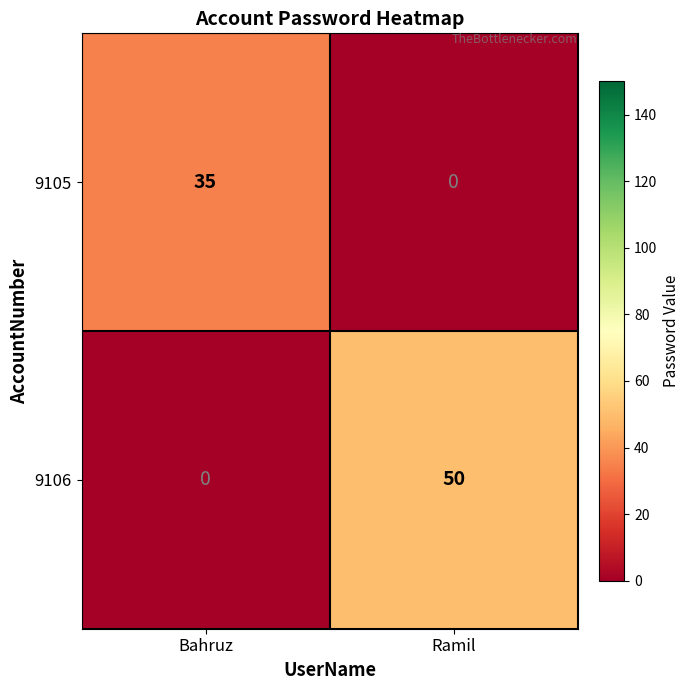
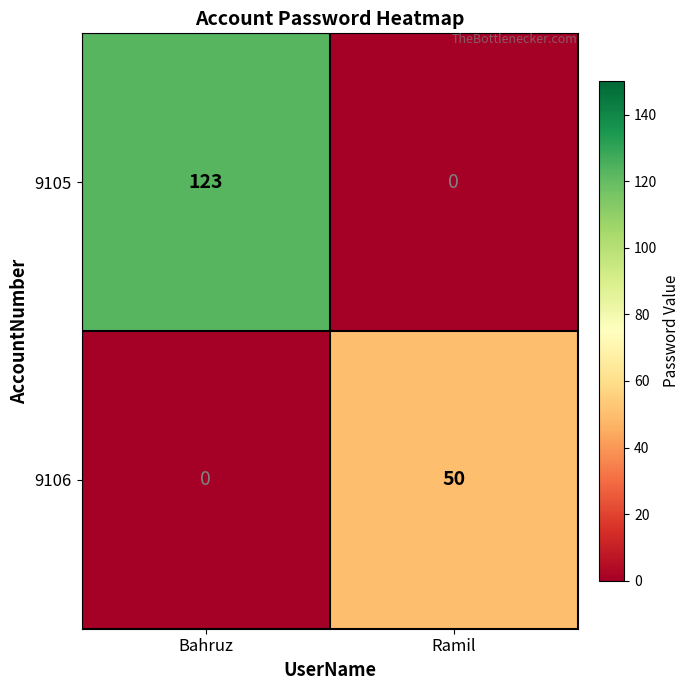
  {
    "9105": {
-     "Bahruz": 35
+     "Bahruz": 123
    },
    "9106": {
      "Bahruz": 0,
      "Ramil": 50
    }
  }
